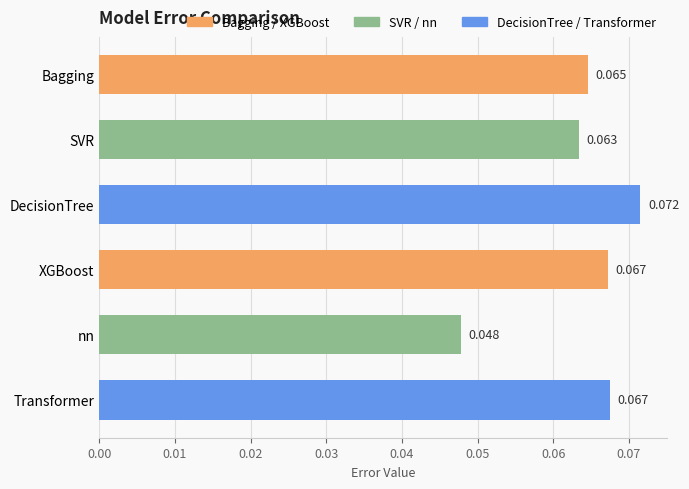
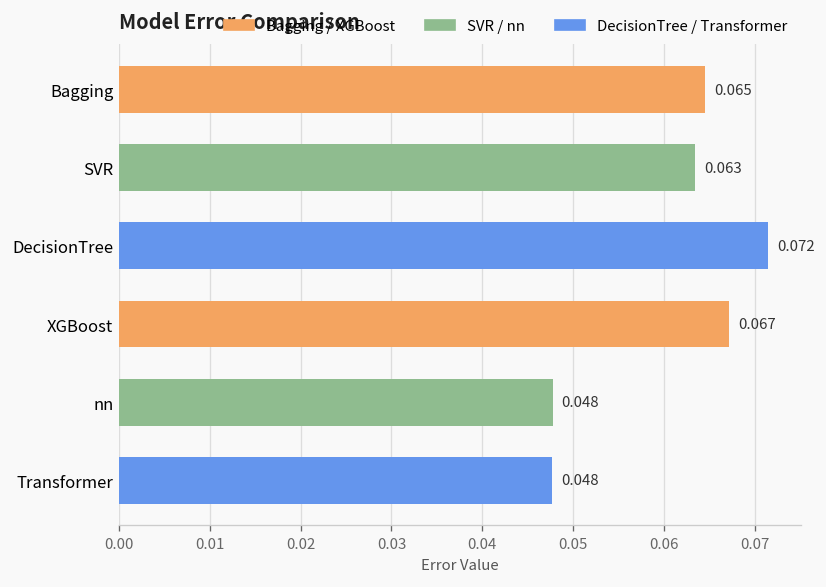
  {
    "Bagging": 0.065,
    "SVR": 0.063,
    "DecisionTree": 0.072,
    "XGBoost": 0.067,
    "nn": 0.048,
-   "Transformer": 0.067
+   "Transformer": 0.048
  }
